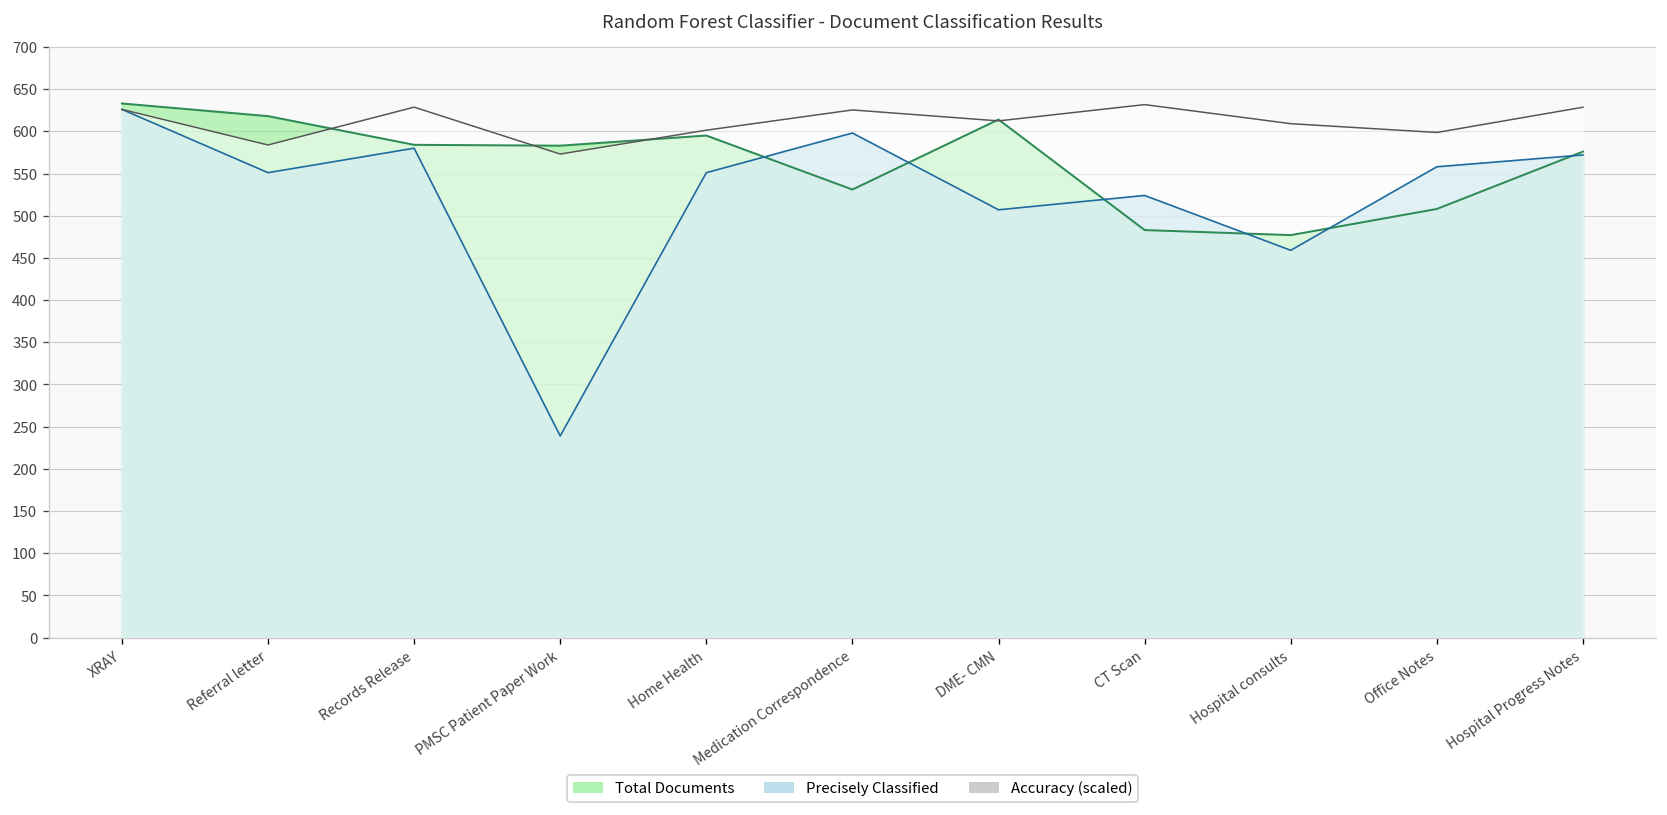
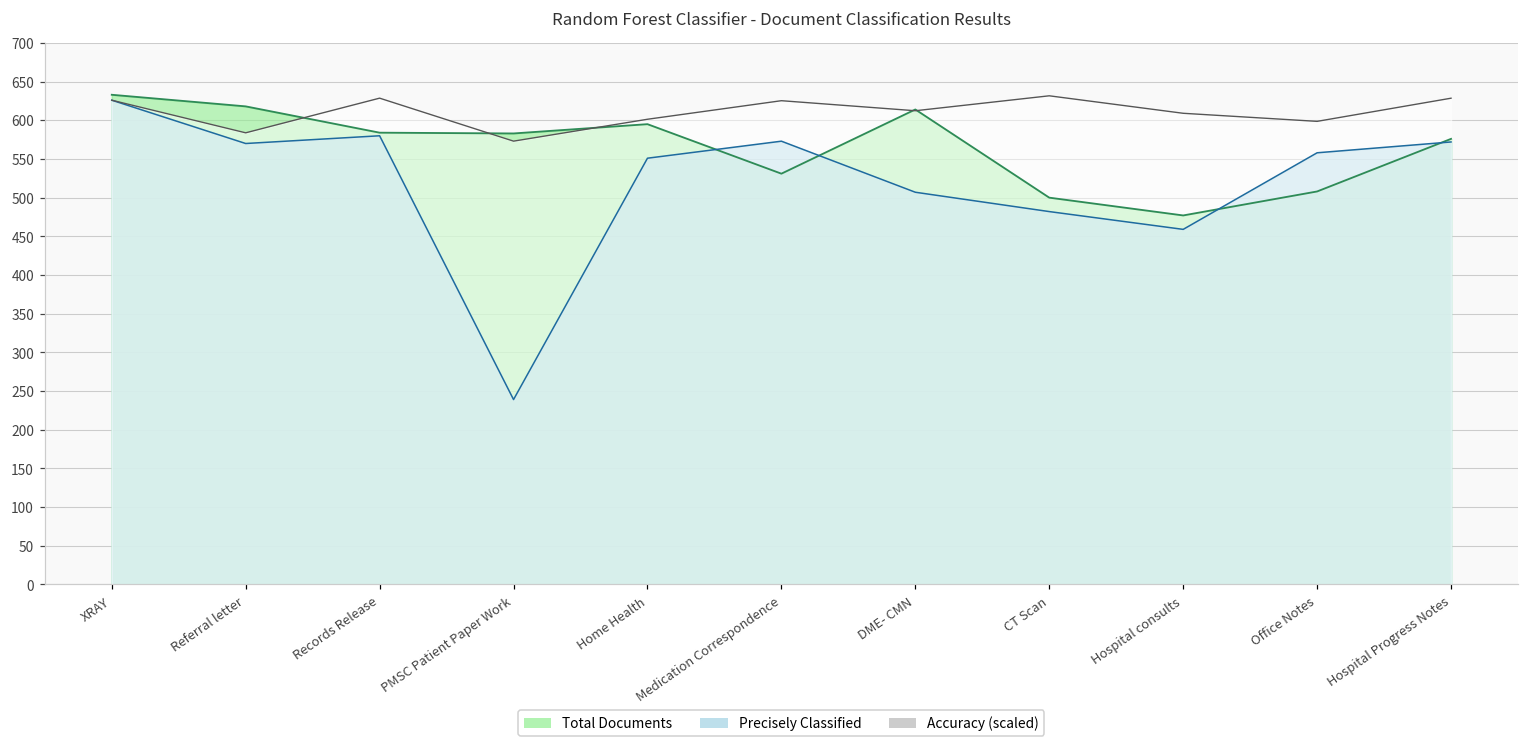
  {
    "Total Documents": {
      "XRAY": 630,
      "Referral letter": 620,
      "Records Release": 580,
      "PMSC Patient Paper Work": 580,
      "Home Health": 600,
      "Medication Correspondence": 530,
-     "CT Scan": 480,
+     "CT Scan": 500,
      "Hospital consults": 480,
      "Office Notes": 510,
      "Hospital Progress Notes": 580
    },
    "Precisely Classified": {
-     "Referral letter": 550,
+     "Referral letter": 570,
      "Records Release": 580,
      "PMSC Patient Paper Work": 240,
      "Home Health": 550,
-     "Medication Correspondence": 600,
+     "Medication Correspondence": 570,
      "DME- CMN": 510,
-     "CT Scan": 520,
+     "CT Scan": 480,
      "Hospital consults": 460,
      "Office Notes": 560,
      "Hospital Progress Notes": 570
    }
  }
